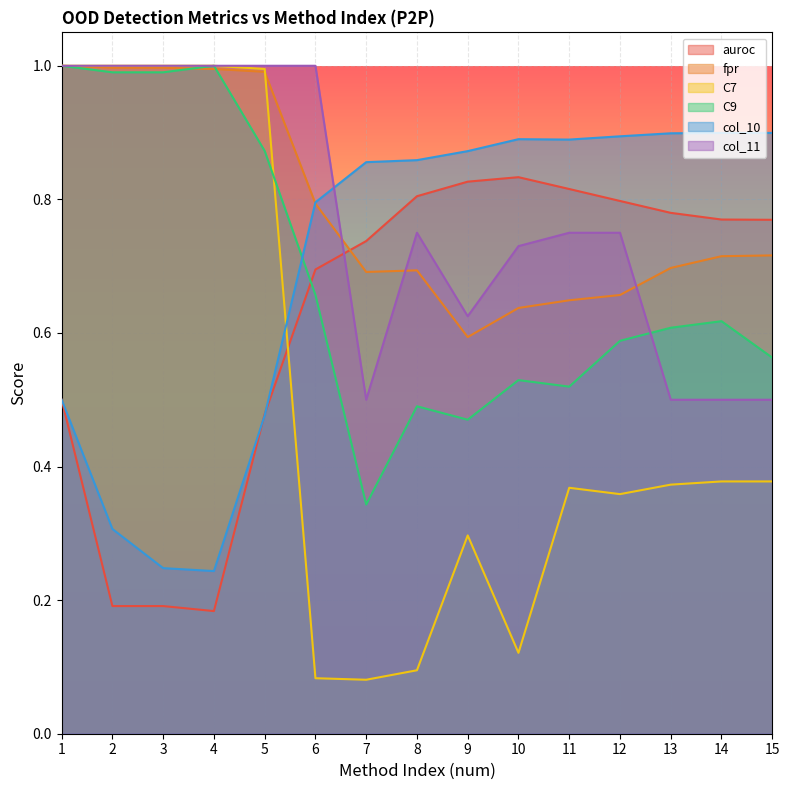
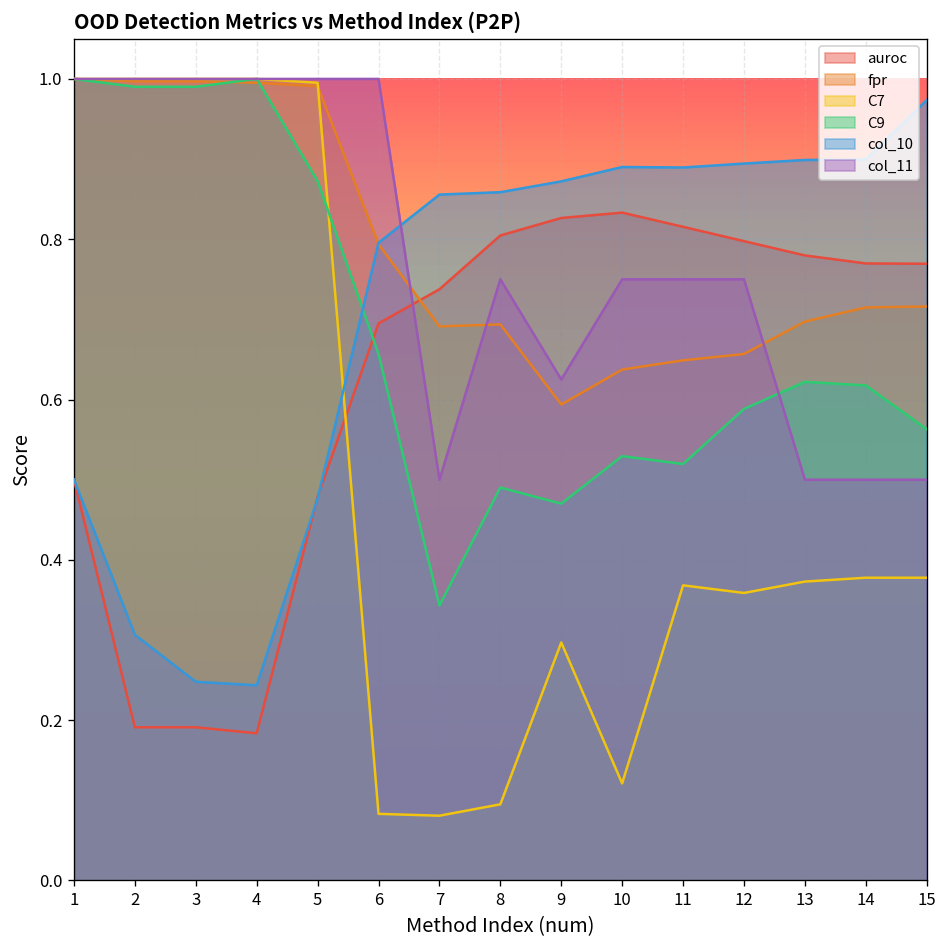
  {
    "C9": {
      "2": 0.99,
      "3": 0.99,
      "5": 0.87,
      "6": 0.66,
      "7": 0.34,
      "8": 0.49,
      "9": 0.47,
      "10": 0.53,
      "11": 0.52,
      "12": 0.59,
-     "13": 0.61,
+     "13": 0.62,
      "14": 0.62,
      "15": 0.56
    },
    "col_10": {
      "2": 0.31,
      "3": 0.25,
      "4": 0.24,
      "7": 0.86,
      "8": 0.86,
      "9": 0.87,
      "10": 0.89,
      "11": 0.89,
      "12": 0.89,
      "13": 0.90,
-     "15": 0.90
+     "15": 0.97
    },
    "col_11": {
      "5": 1.00,
      "6": 1.00,
      "7": 0.50,
      "8": 0.75,
      "9": 0.63,
-     "10": 0.73,
+     "10": 0.75,
      "11": 0.75,
      "12": 0.75,
      "13": 0.50,
      "14": 0.50,
      "15": 0.50
    }
  }
